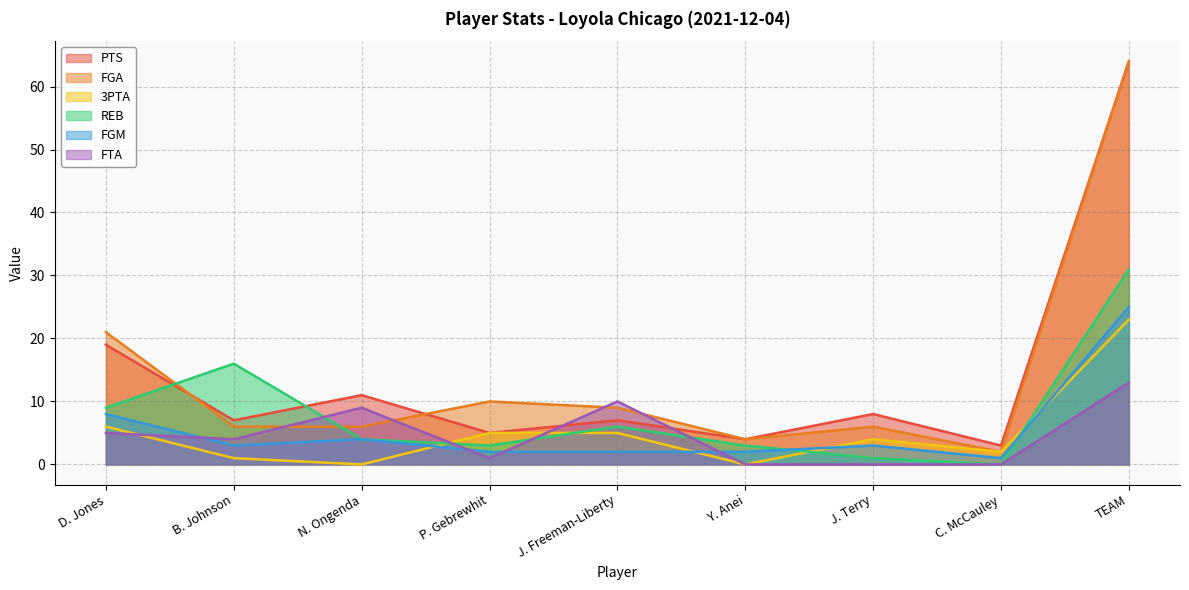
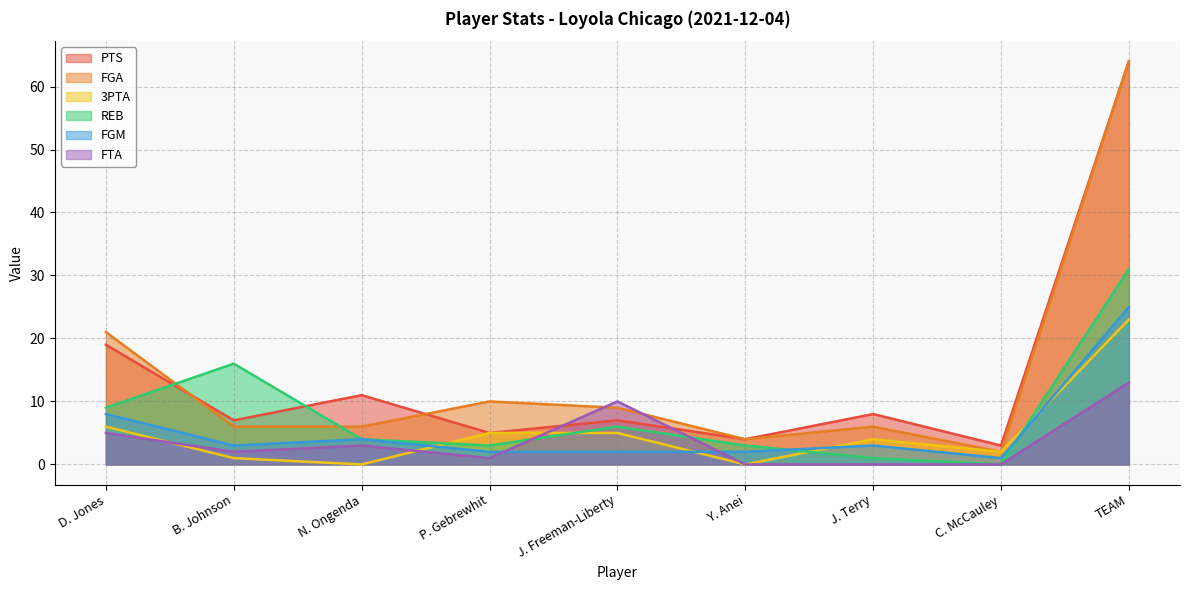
  {
    "REB": {
      "D. Jones": 9,
      "B. Johnson": 16,
      "P. Gebrewhit": 3,
      "J. Freeman-Liberty": 6,
      "Y. Anei": 3,
      "J. Terry": 1,
      "TEAM": 31
    },
    "FGM": {
      "D. Jones": 8,
      "B. Johnson": 3,
      "P. Gebrewhit": 2,
      "J. Freeman-Liberty": 2,
      "Y. Anei": 2,
      "J. Terry": 3,
      "C. McCauley": 1,
      "TEAM": 25
    },
    "FTA": {
      "D. Jones": 5,
-     "B. Johnson": 4,
-     "N. Ongenda": 9,
+     "B. Johnson": 2,
+     "N. Ongenda": 3,
      "P. Gebrewhit": 1,
      "J. Freeman-Liberty": 10,
      "J. Terry": 0,
      "TEAM": 13
    }
  }
